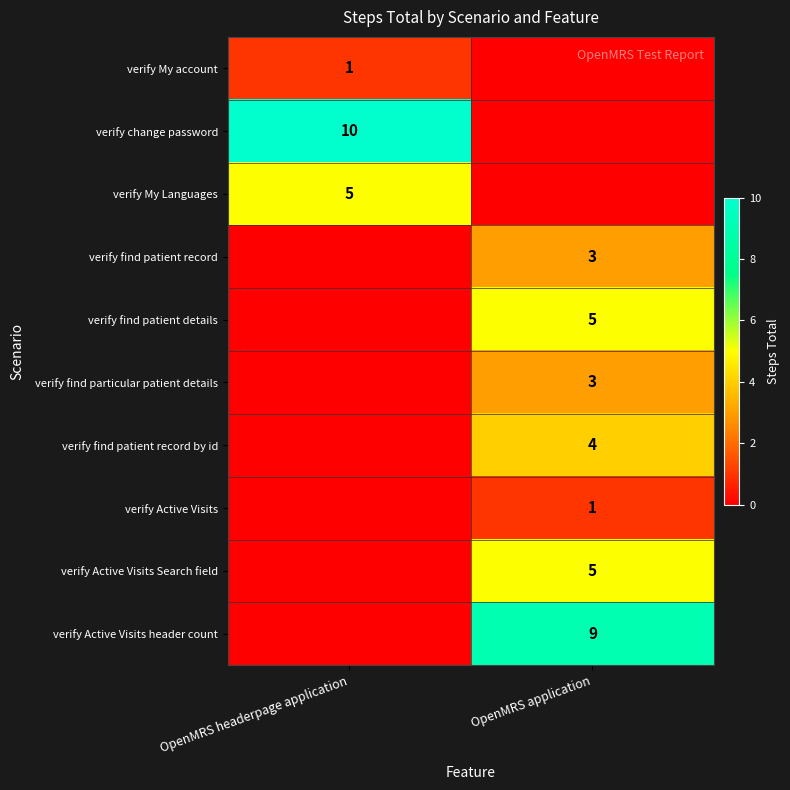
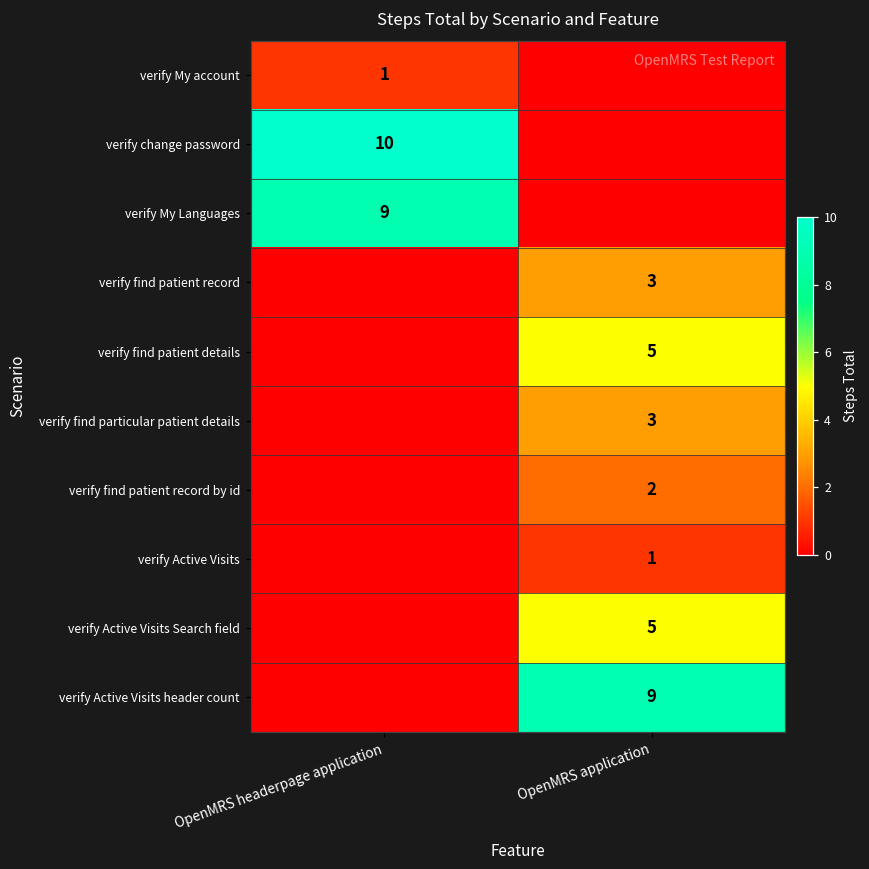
  {
    "verify My account": {
      "OpenMRS headerpage application": 1
    },
    "verify change password": {
      "OpenMRS headerpage application": 10
    },
    "verify My Languages": {
-     "OpenMRS headerpage application": 5
+     "OpenMRS headerpage application": 9
    },
    "verify find patient record": {
      "OpenMRS application": 3
    },
    "verify find patient details": {
      "OpenMRS application": 5
    },
    "verify find particular patient details": {
      "OpenMRS application": 3
    },
    "verify find patient record by id": {
-     "OpenMRS application": 4
+     "OpenMRS application": 2
    },
    "verify Active Visits": {
      "OpenMRS application": 1
    },
    "verify Active Visits Search field": {
      "OpenMRS application": 5
    },
    "verify Active Visits header count": {
      "OpenMRS application": 9
    }
  }
